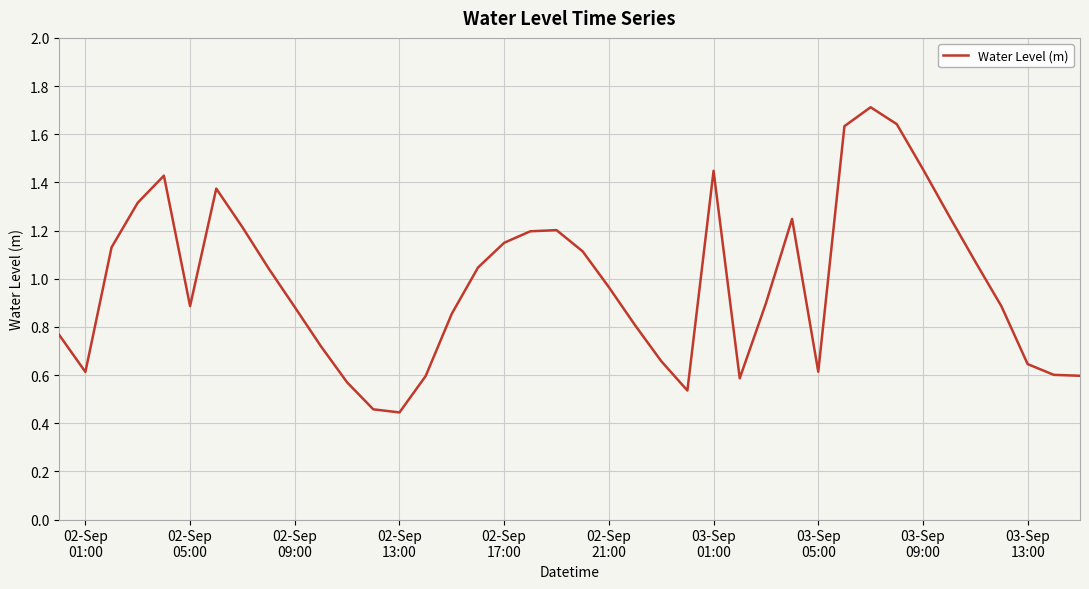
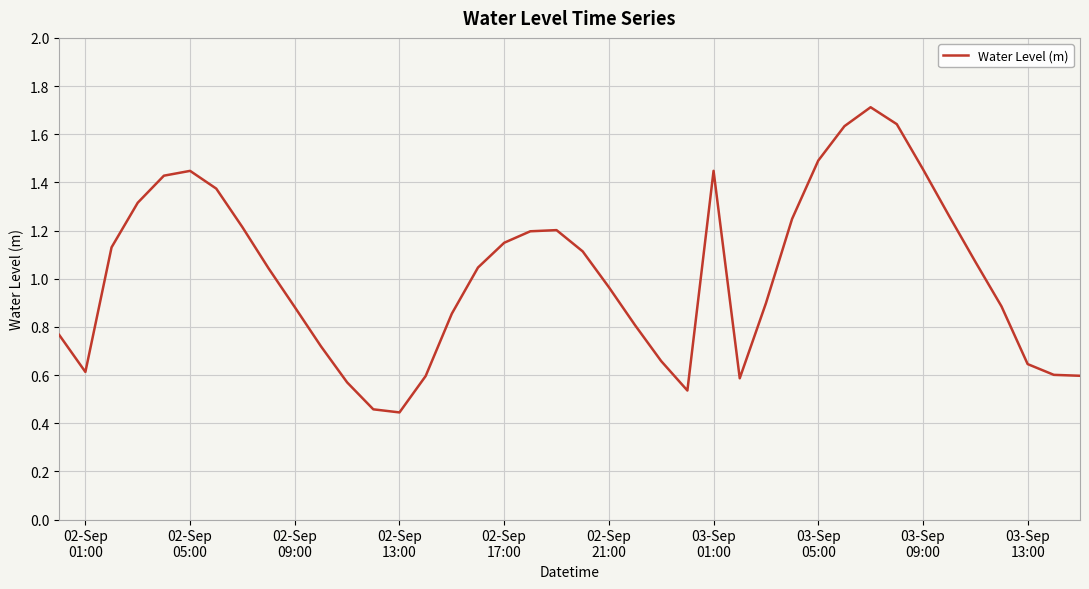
  {
    "02-Sep 01:00": 0.61,
-   "02-Sep 05:00": 0.89,
+   "02-Sep 05:00": 1.45,
    "02-Sep 09:00": 0.88,
    "02-Sep 13:00": 0.44,
    "02-Sep 17:00": 1.15,
    "02-Sep 21:00": 0.96,
    "03-Sep 01:00": 1.45,
-   "03-Sep 05:00": 0.61,
+   "03-Sep 05:00": 1.49,
    "03-Sep 09:00": 1.45,
    "03-Sep 13:00": 0.65
  }
